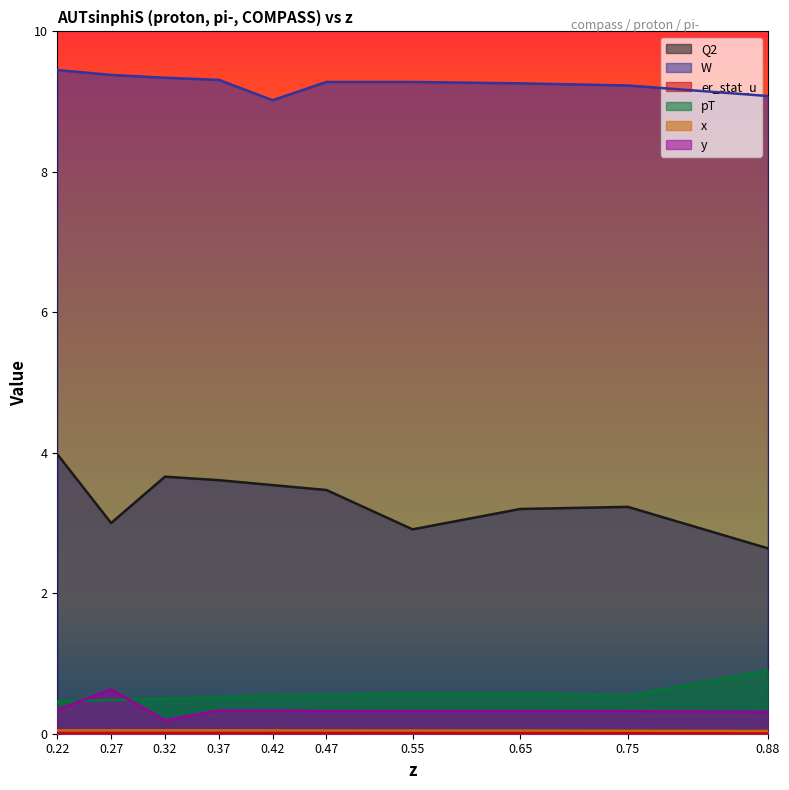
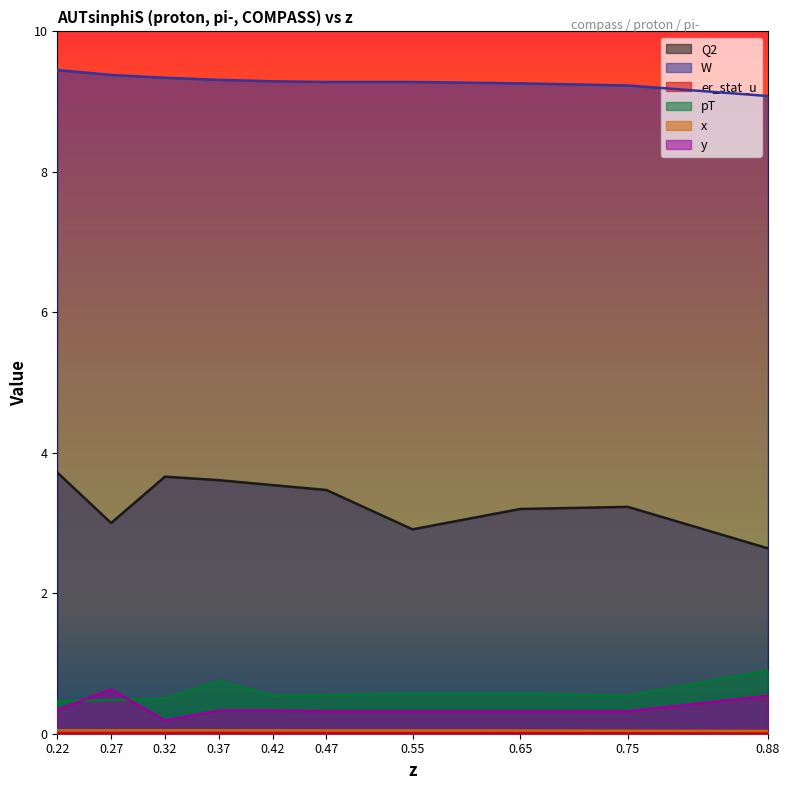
  {
    "Q2": {
-     "0.22": 4.0,
+     "0.22": 3.7,
      "0.27": 3.0,
      "0.32": 3.7,
      "0.37": 3.6,
      "0.42": 3.5,
      "0.47": 3.5,
      "0.55": 2.9,
      "0.65": 3.2,
      "0.75": 3.2,
      "0.88": 2.6
    },
    "W": {
      "0.22": 9.5,
      "0.27": 9.4,
      "0.32": 9.3,
      "0.37": 9.3,
-     "0.42": 9.0,
+     "0.42": 9.3,
      "0.47": 9.3,
      "0.55": 9.3,
      "0.65": 9.3,
      "0.75": 9.2,
      "0.88": 9.1
    },
    "er_stat_u": {
      "0.22": 0.0,
      "0.27": 0.0,
      "0.32": 0.0,
      "0.37": 0.0,
      "0.42": 0.0,
      "0.47": 0.0,
      "0.55": 0.0,
      "0.65": 0.0
    },
    "pT": {
      "0.22": 0.5,
      "0.27": 0.5,
      "0.32": 0.5,
-     "0.37": 0.5,
+     "0.37": 0.8,
      "0.42": 0.5,
      "0.47": 0.6,
      "0.55": 0.6,
      "0.65": 0.6,
      "0.75": 0.5,
      "0.88": 0.9
    },
    "x": {
      "0.22": 0.0,
      "0.27": 0.0,
      "0.32": 0.0,
      "0.37": 0.0,
      "0.42": 0.0,
      "0.47": 0.0,
      "0.55": 0.0,
      "0.65": 0.0
    },
    "y": {
      "0.22": 0.3,
      "0.27": 0.6,
      "0.32": 0.2,
      "0.37": 0.3,
      "0.42": 0.3,
      "0.47": 0.3,
      "0.55": 0.3,
      "0.65": 0.3,
      "0.75": 0.3,
-     "0.88": 0.3
+     "0.88": 0.5
    }
  }
